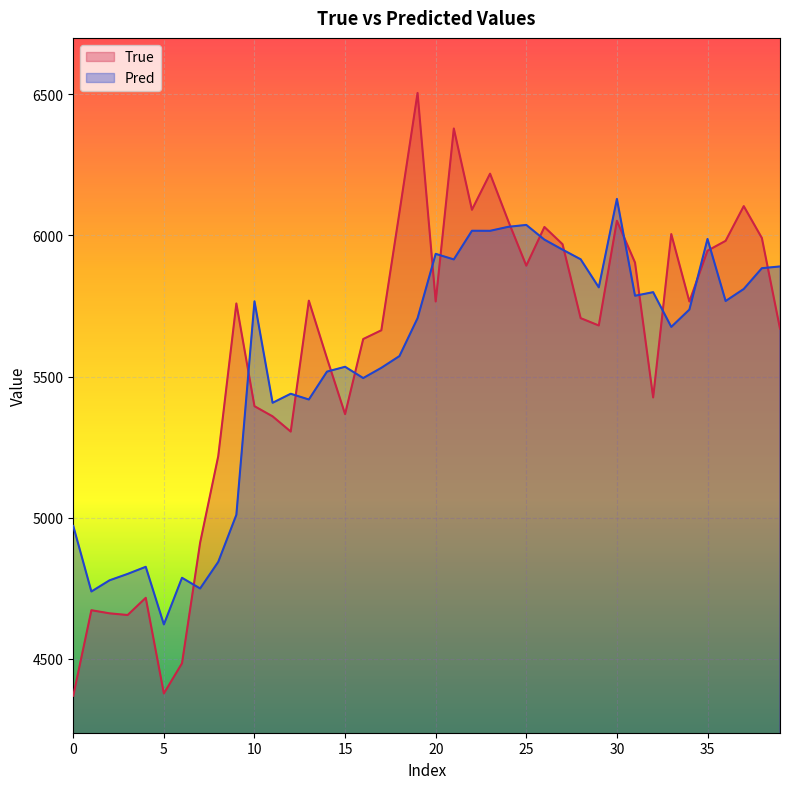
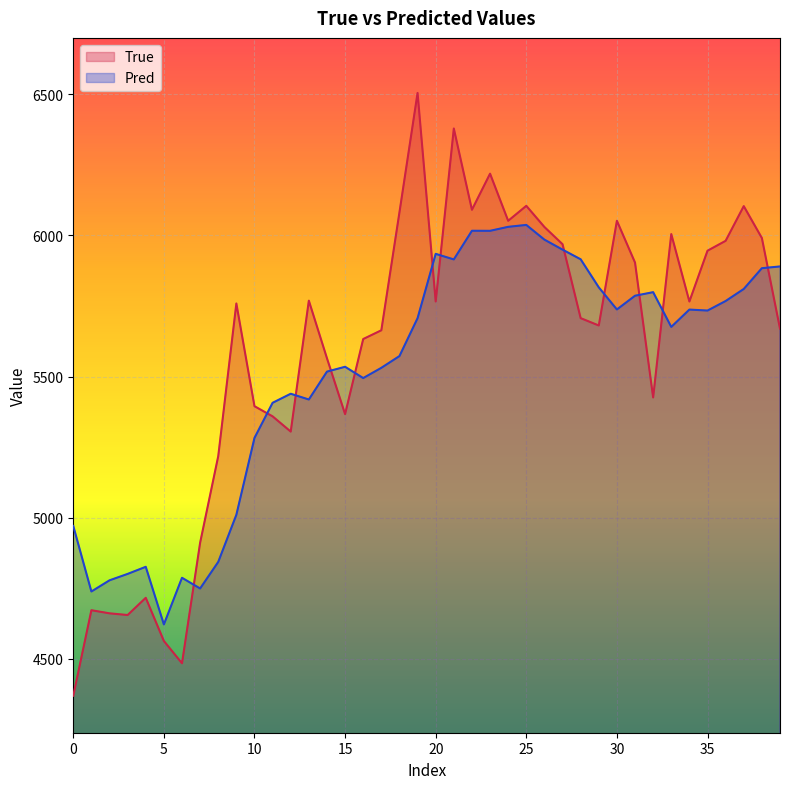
  {
    "True": {
      "0": 4370,
-     "5": 4380,
+     "5": 4560,
      "10": 5400,
      "15": 5370,
      "20": 5770,
-     "25": 5890,
+     "25": 6110,
      "30": 6050,
      "35": 5950
    },
    "Pred": {
      "0": 4970,
      "5": 4620,
-     "10": 5770,
+     "10": 5280,
      "15": 5530,
      "20": 5930,
      "25": 6040,
-     "30": 6130,
-     "35": 5990
+     "30": 5740,
+     "35": 5730
    }
  }
